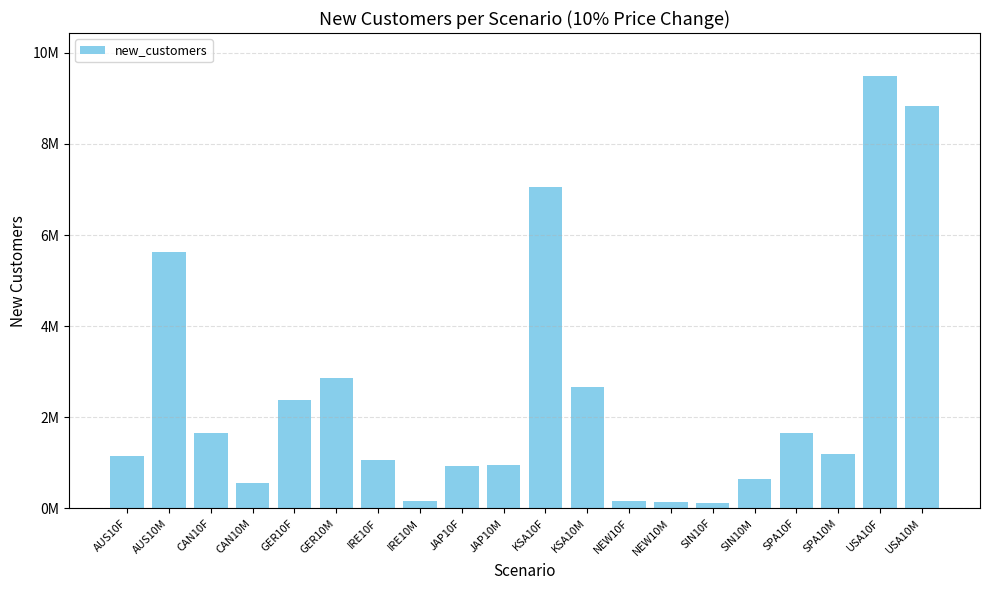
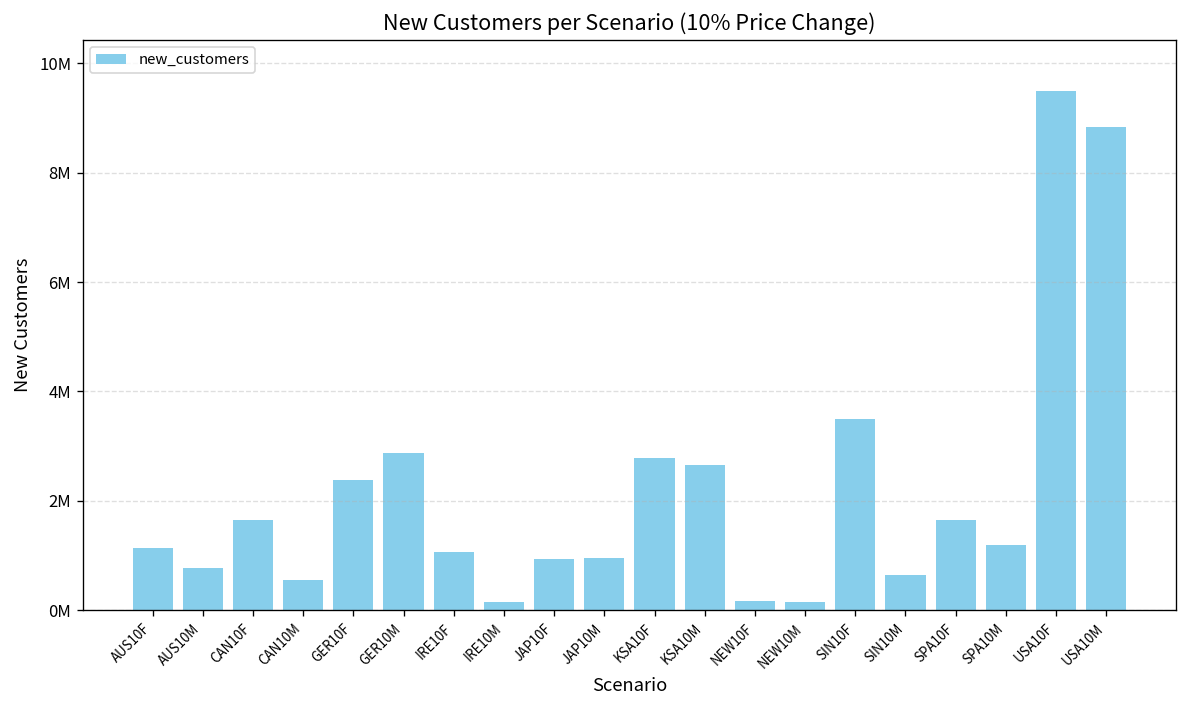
  {
    "AUS10F": 1100000,
-   "AUS10M": 5600000,
+   "AUS10M": 800000,
    "CAN10F": 1700000,
    "CAN10M": 600000,
    "GER10F": 2400000,
    "GER10M": 2900000,
    "IRE10F": 1100000,
    "IRE10M": 200000,
    "JAP10F": 900000,
    "JAP10M": 1000000,
-   "KSA10F": 7100000,
+   "KSA10F": 2800000,
    "KSA10M": 2700000,
    "NEW10F": 200000,
    "NEW10M": 100000,
-   "SIN10F": 100000,
+   "SIN10F": 3500000,
    "SIN10M": 600000,
    "SPA10F": 1600000,
    "SPA10M": 1200000,
    "USA10F": 9500000,
    "USA10M": 8800000
  }
